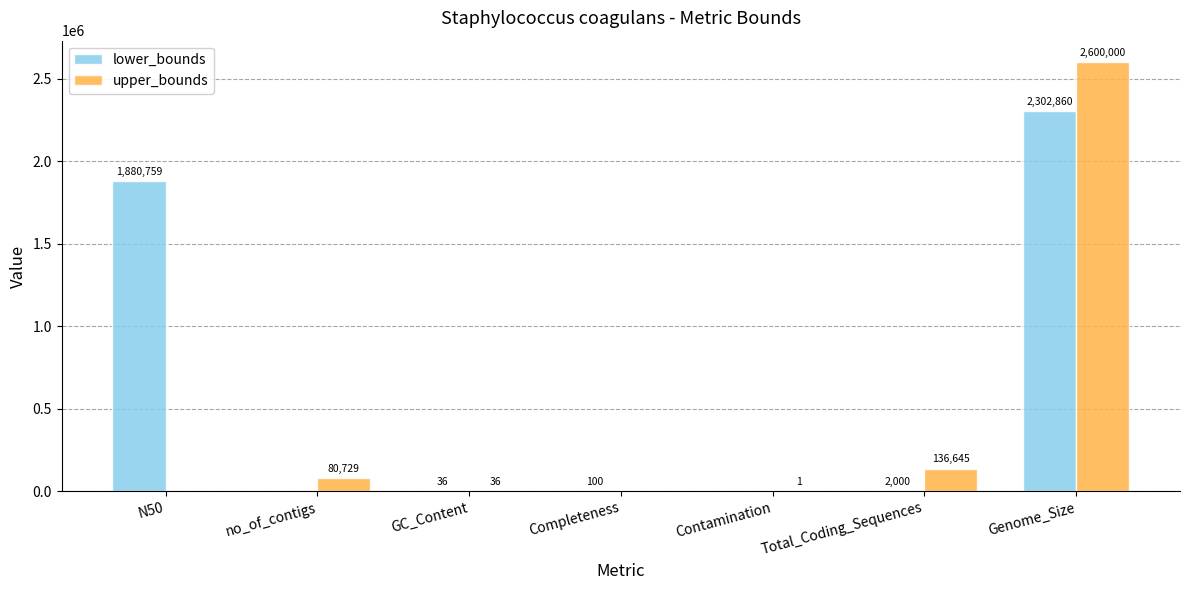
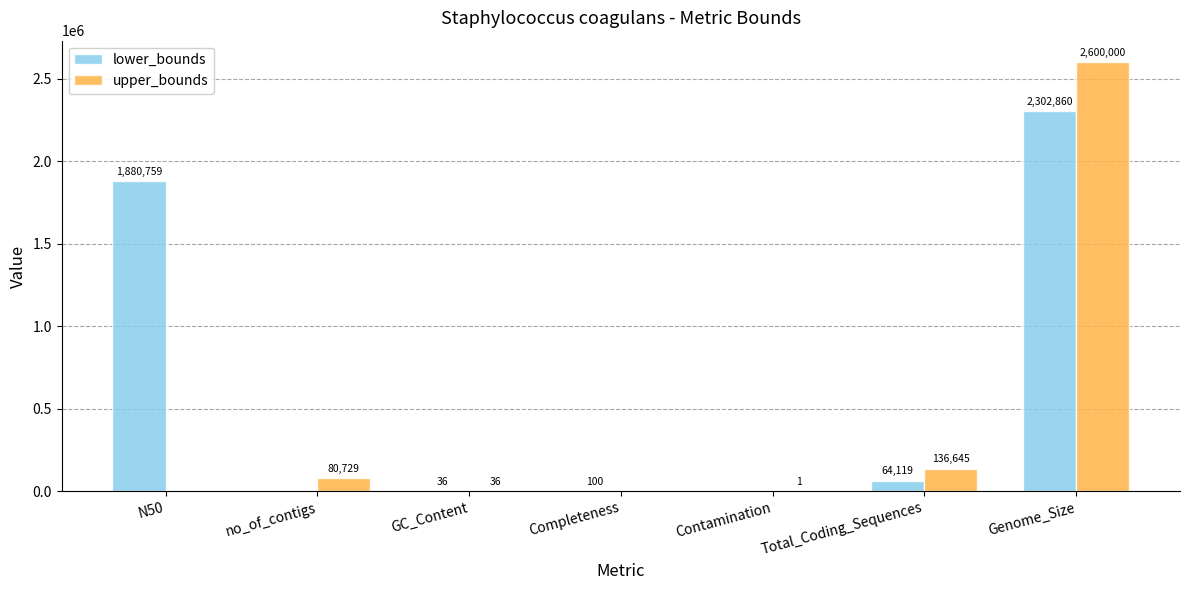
  {
    "lower_bounds": {
      "N50": "1,880,759",
      "GC_Content": "36",
      "Completeness": "100",
-     "Total_Coding_Sequences": "2,000",
+     "Total_Coding_Sequences": "64,119",
      "Genome_Size": "2,302,860"
    },
    "upper_bounds": {
      "no_of_contigs": "80,729",
      "GC_Content": "36",
      "Contamination": "1",
      "Total_Coding_Sequences": "136,645",
      "Genome_Size": "2,600,000"
    }
  }
